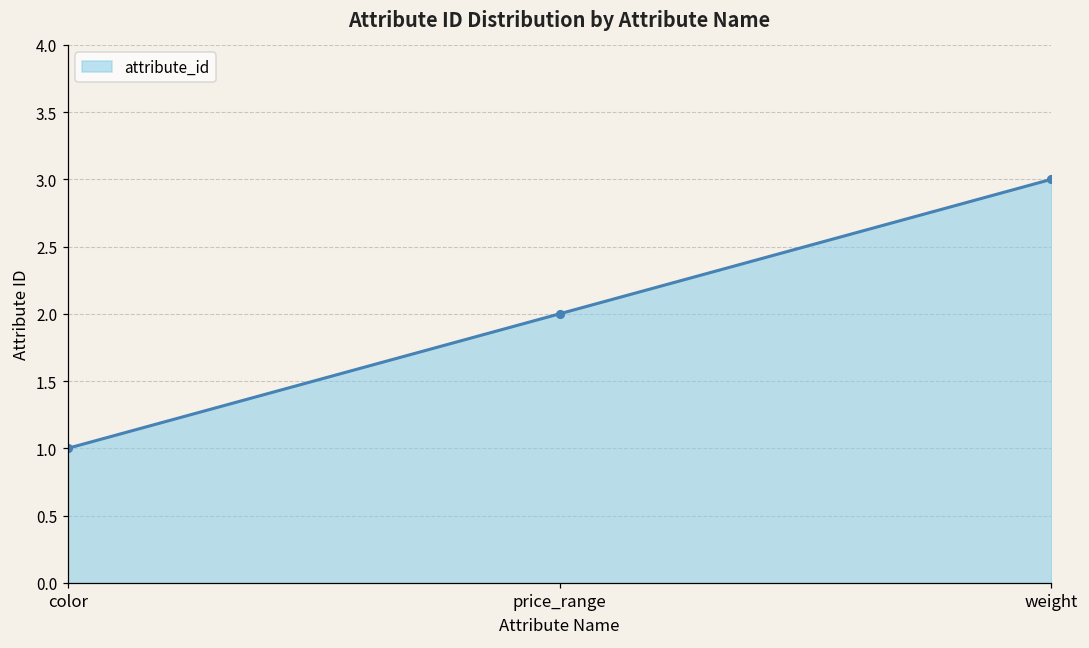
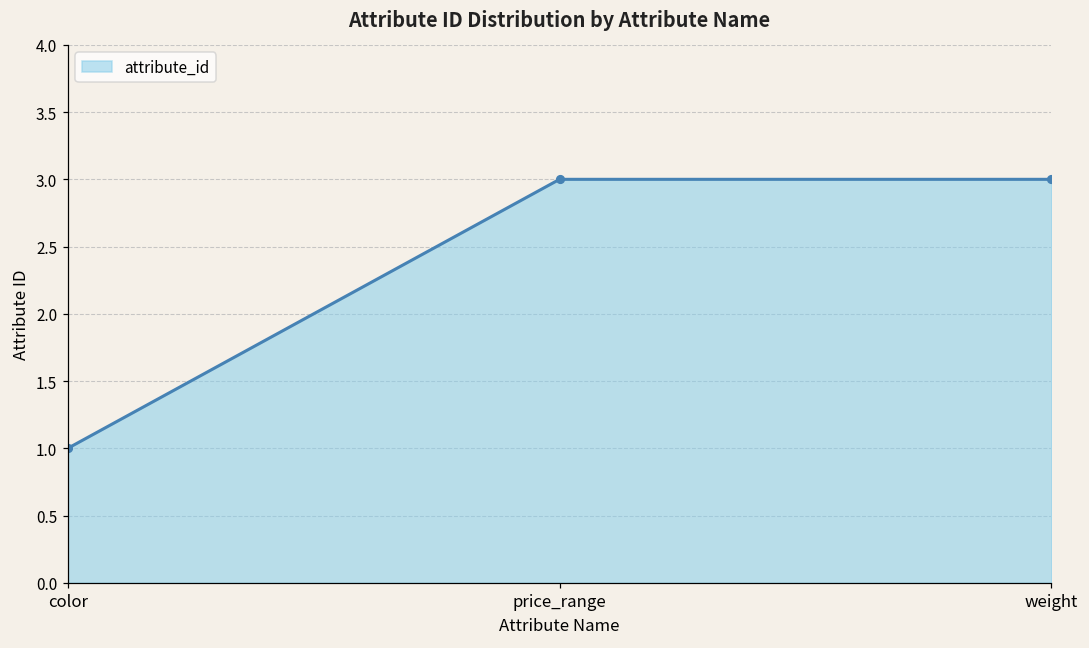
  {
    "color": 1,
-   "price_range": 2,
+   "price_range": 3,
    "weight": 3
  }
